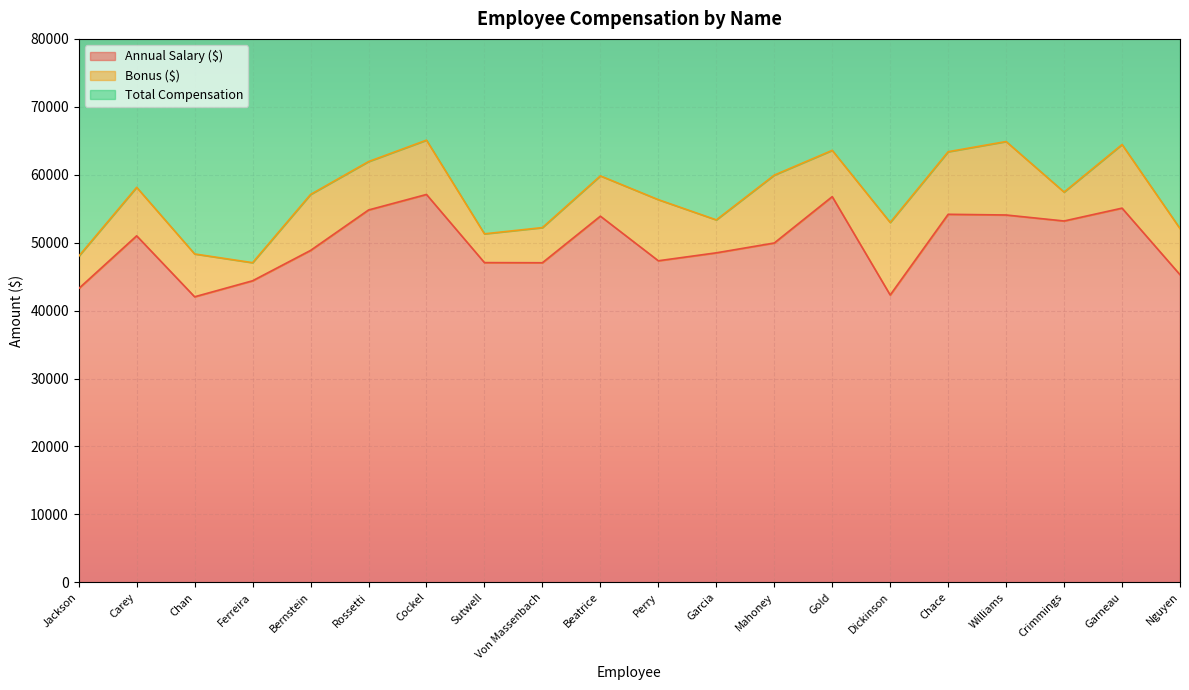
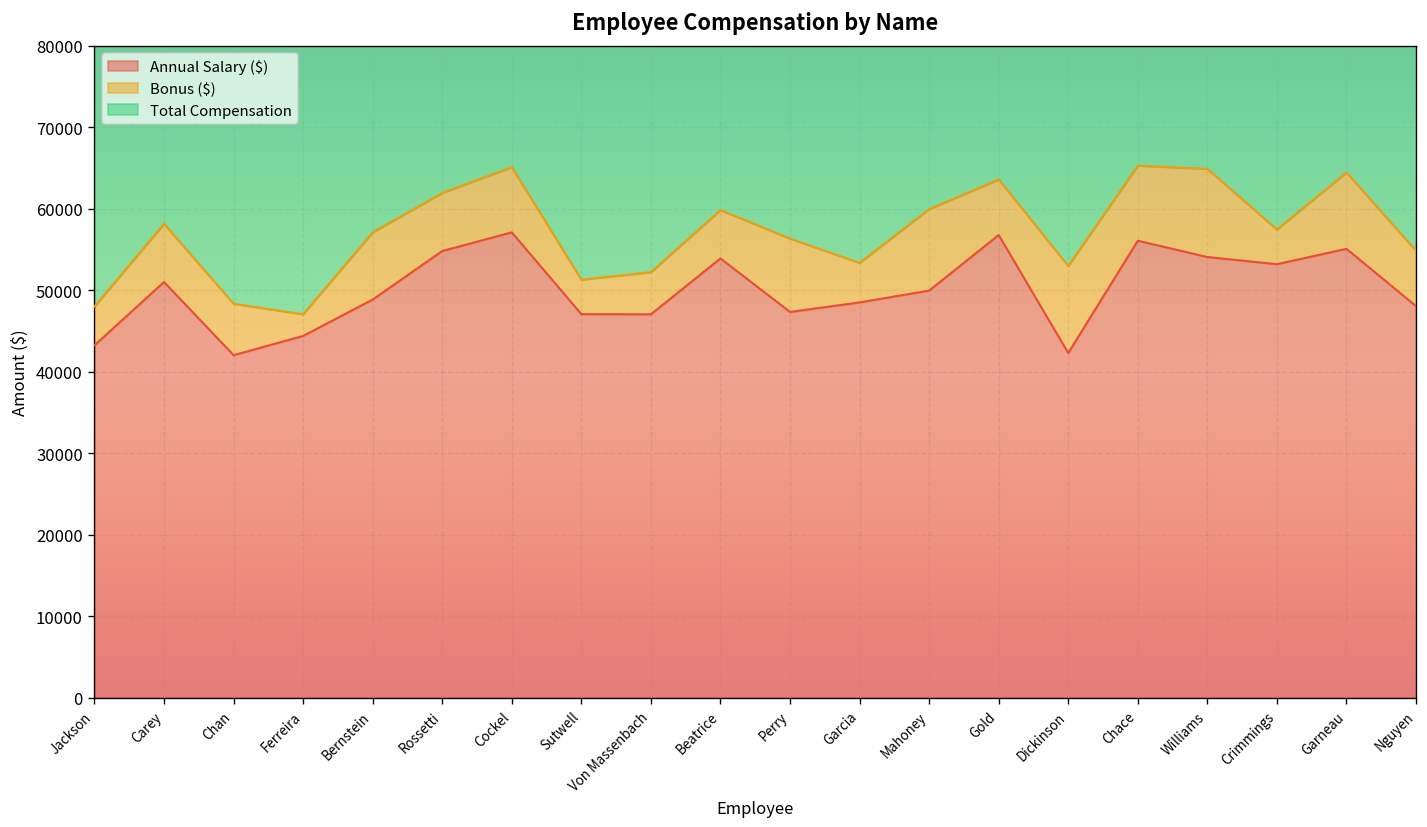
  {
    "Annual Salary ($)": {
      "Jackson": 43000,
      "Carey": 51000,
      "Chan": 42000,
      "Ferreira": 44000,
      "Bernstein": 49000,
      "Rossetti": 55000,
      "Cockel": 57000,
      "Sutwell": 47000,
      "Von Massenbach": 47000,
      "Beatrice": 54000,
      "Perry": 47000,
      "Garcia": 49000,
      "Mahoney": 50000,
      "Gold": 57000,
      "Dickinson": 42000,
-     "Chace": 54000,
+     "Chace": 56000,
      "Williams": 54000,
      "Crimmings": 53000,
      "Garneau": 55000,
-     "Nguyen": 45000
+     "Nguyen": 48000
    },
    "Bonus ($)": {
      "Jackson": 5000,
      "Carey": 7000,
      "Chan": 6000,
      "Ferreira": 3000,
      "Bernstein": 8000,
      "Rossetti": 7000,
      "Cockel": 8000,
      "Sutwell": 4000,
      "Von Massenbach": 5000,
      "Beatrice": 6000,
      "Perry": 9000,
      "Garcia": 5000,
      "Mahoney": 10000,
      "Gold": 7000,
      "Dickinson": 11000,
      "Chace": 9000,
      "Williams": 11000,
      "Crimmings": 4000,
      "Garneau": 9000,
      "Nguyen": 7000
    }
  }
